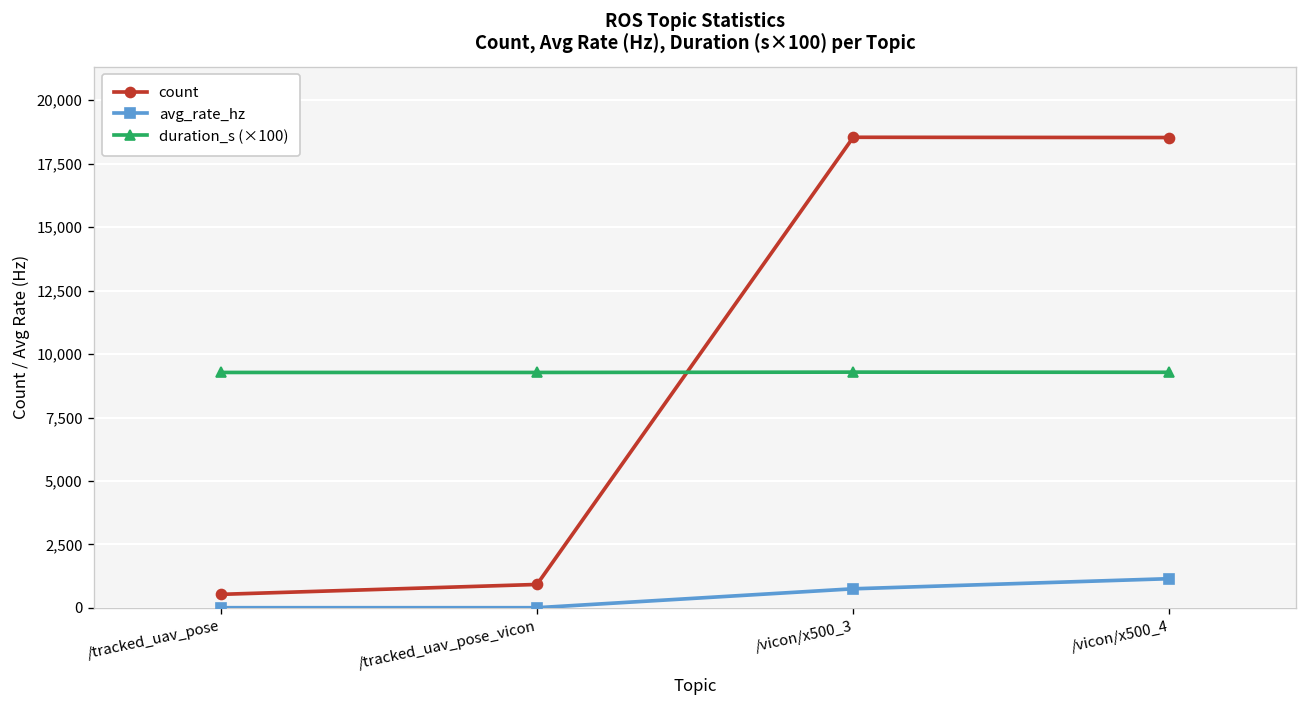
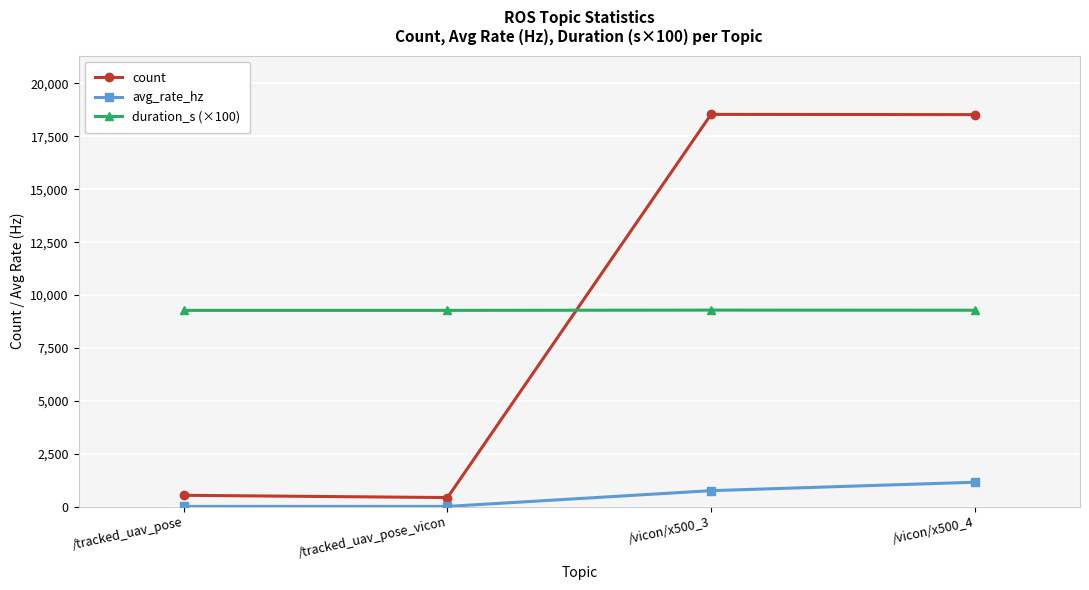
  {
    "count": {
      "/tracked_uav_pose": "500",
-     "/tracked_uav_pose_vicon": "900",
+     "/tracked_uav_pose_vicon": "400",
      "/vicon/x500_3": "18,500",
      "/vicon/x500_4": "18,500"
    },
    "avg_rate_hz": {
      "/tracked_uav_pose": "0",
      "/tracked_uav_pose_vicon": "0",
      "/vicon/x500_3": "800",
      "/vicon/x500_4": "1,200"
    },
    "duration_s (×100)": {
      "/tracked_uav_pose": "9,300",
      "/tracked_uav_pose_vicon": "9,300",
      "/vicon/x500_3": "9,300",
      "/vicon/x500_4": "9,300"
    }
  }
